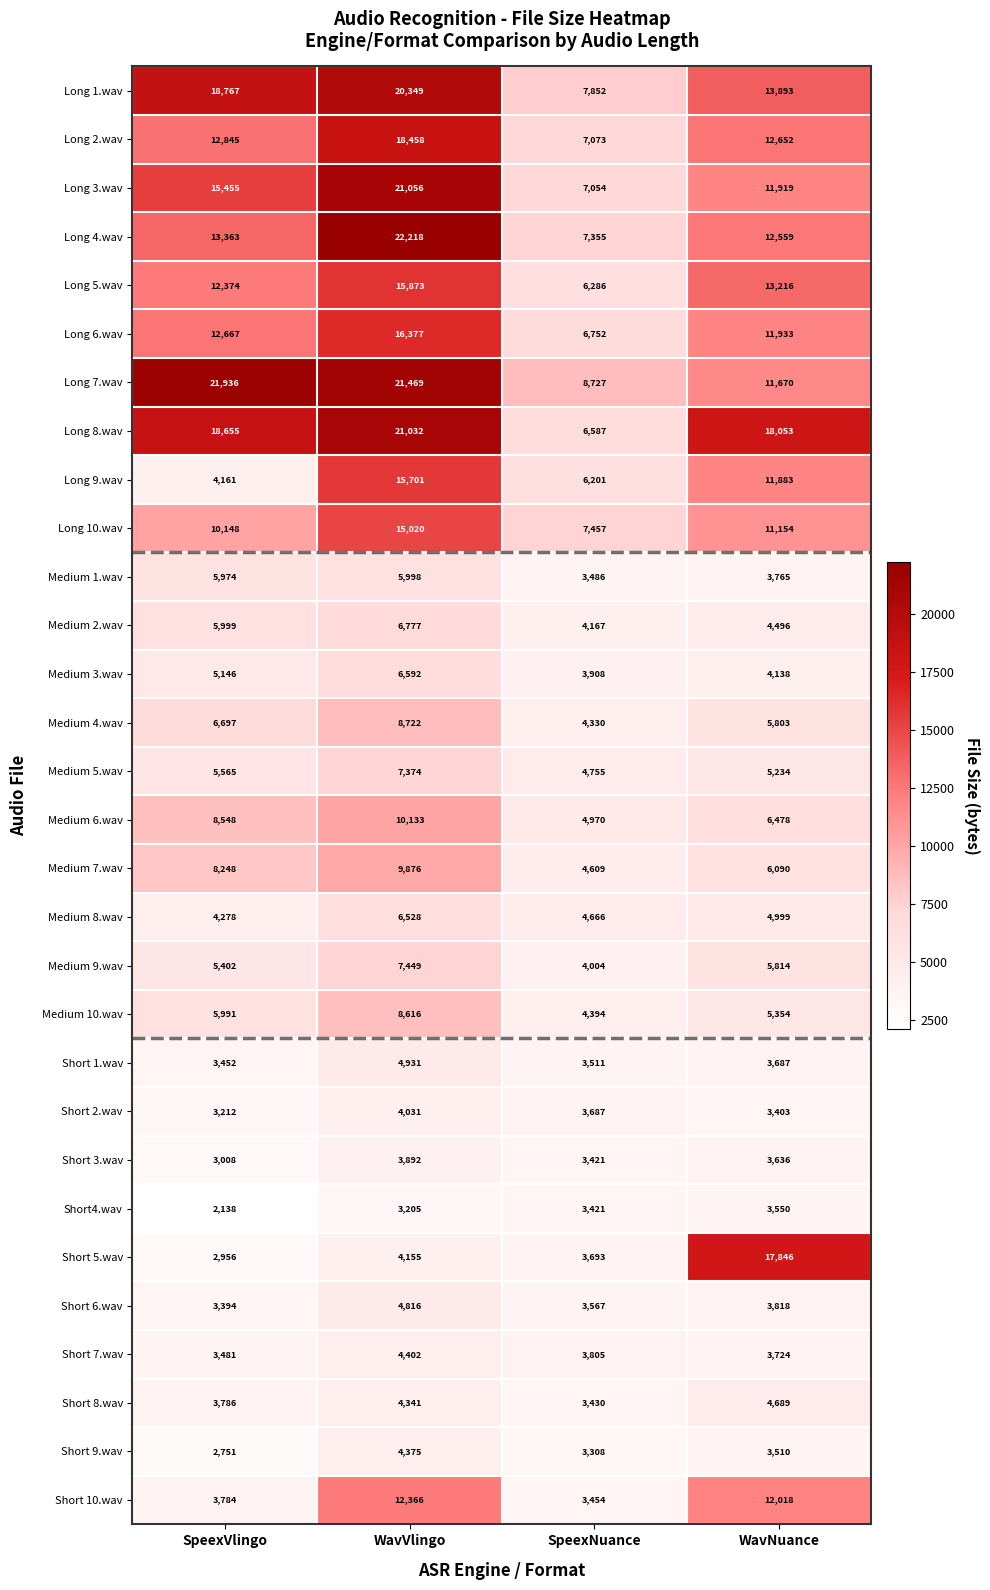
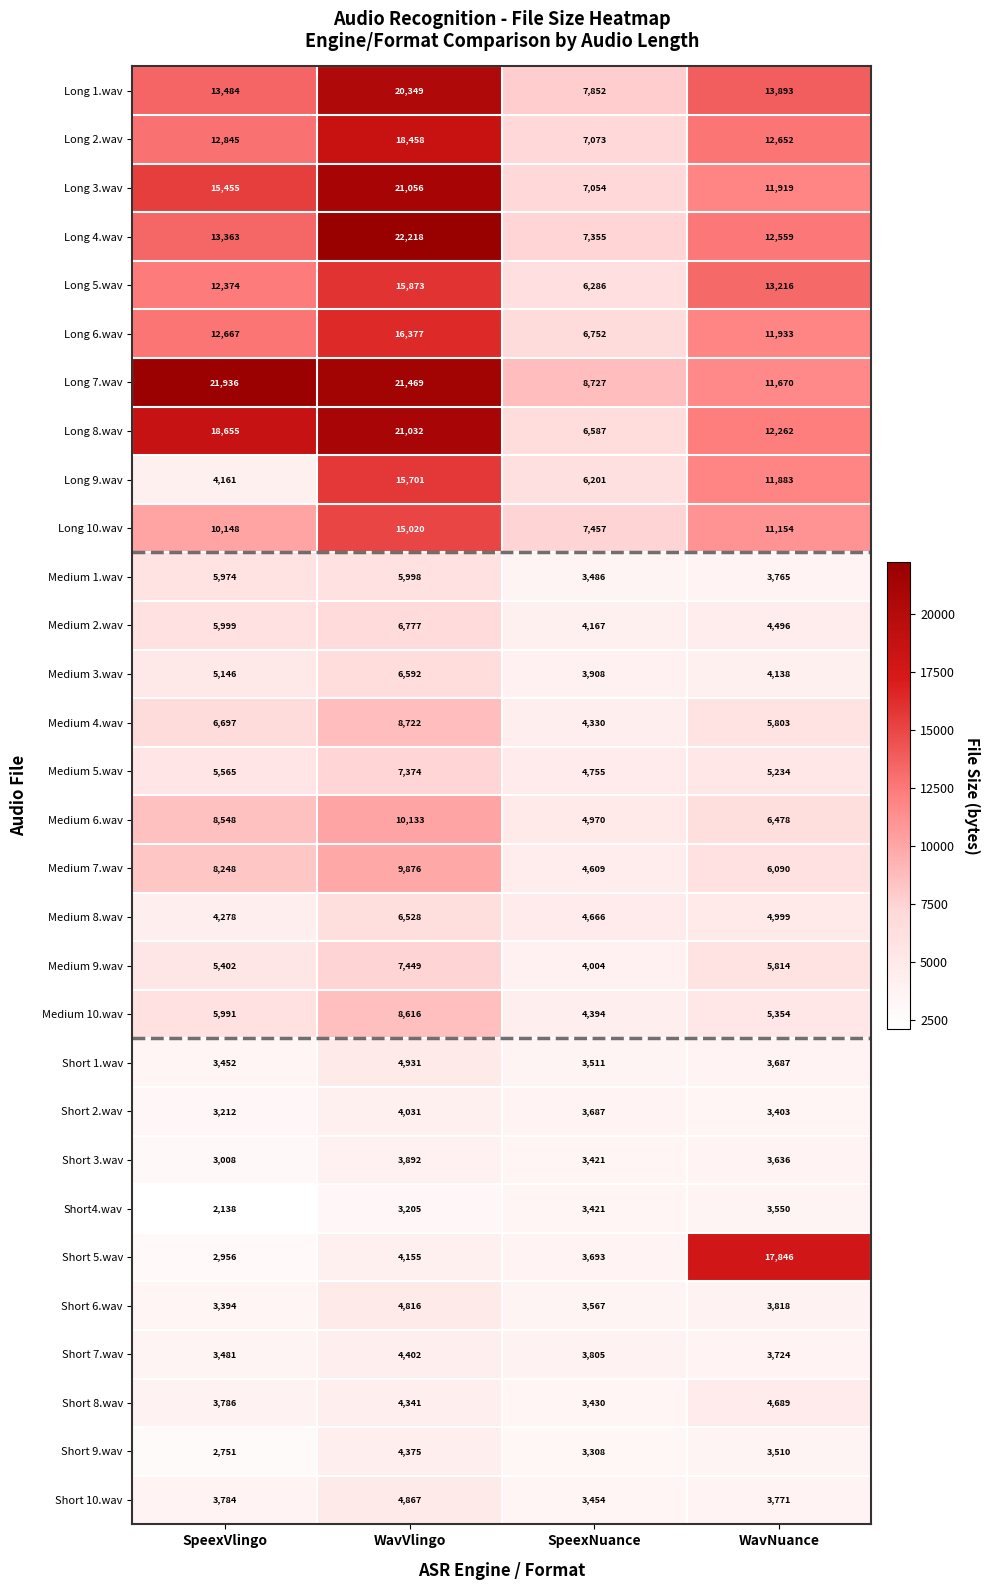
  {
    "Long 1.wav": {
-     "SpeexVlingo": "18,767",
+     "SpeexVlingo": "13,484",
      "WavVlingo": "20,349",
      "SpeexNuance": "7,852",
      "WavNuance": "13,893"
    },
    "Long 2.wav": {
      "SpeexVlingo": "12,845",
      "WavVlingo": "18,458",
      "SpeexNuance": "7,073",
      "WavNuance": "12,652"
    },
    "Long 3.wav": {
      "SpeexVlingo": "15,455",
      "WavVlingo": "21,056",
      "SpeexNuance": "7,054",
      "WavNuance": "11,919"
    },
    "Long 4.wav": {
      "SpeexVlingo": "13,363",
      "WavVlingo": "22,218",
      "SpeexNuance": "7,355",
      "WavNuance": "12,559"
    },
    "Long 5.wav": {
      "SpeexVlingo": "12,374",
      "WavVlingo": "15,873",
      "SpeexNuance": "6,286",
      "WavNuance": "13,216"
    },
    "Long 6.wav": {
      "SpeexVlingo": "12,667",
      "WavVlingo": "16,377",
      "SpeexNuance": "6,752",
      "WavNuance": "11,933"
    },
    "Long 7.wav": {
      "SpeexVlingo": "21,936",
      "WavVlingo": "21,469",
      "SpeexNuance": "8,727",
      "WavNuance": "11,670"
    },
    "Long 8.wav": {
      "SpeexVlingo": "18,655",
      "WavVlingo": "21,032",
      "SpeexNuance": "6,587",
-     "WavNuance": "18,053"
+     "WavNuance": "12,262"
    },
    "Long 9.wav": {
      "SpeexVlingo": "4,161",
      "WavVlingo": "15,701",
      "SpeexNuance": "6,201",
      "WavNuance": "11,883"
    },
    "Long 10.wav": {
      "SpeexVlingo": "10,148",
      "WavVlingo": "15,020",
      "SpeexNuance": "7,457",
      "WavNuance": "11,154"
    },
    "Medium 1.wav": {
      "SpeexVlingo": "5,974",
      "WavVlingo": "5,998",
      "SpeexNuance": "3,486",
      "WavNuance": "3,765"
    },
    "Medium 2.wav": {
      "SpeexVlingo": "5,999",
      "WavVlingo": "6,777",
      "SpeexNuance": "4,167",
      "WavNuance": "4,496"
    },
    "Medium 3.wav": {
      "SpeexVlingo": "5,146",
      "WavVlingo": "6,592",
      "SpeexNuance": "3,908",
      "WavNuance": "4,138"
    },
    "Medium 4.wav": {
      "SpeexVlingo": "6,697",
      "WavVlingo": "8,722",
      "SpeexNuance": "4,330",
      "WavNuance": "5,803"
    },
    "Medium 5.wav": {
      "SpeexVlingo": "5,565",
      "WavVlingo": "7,374",
      "SpeexNuance": "4,755",
      "WavNuance": "5,234"
    },
    "Medium 6.wav": {
      "SpeexVlingo": "8,548",
      "WavVlingo": "10,133",
      "SpeexNuance": "4,970",
      "WavNuance": "6,478"
    },
    "Medium 7.wav": {
      "SpeexVlingo": "8,248",
      "WavVlingo": "9,876",
      "SpeexNuance": "4,609",
      "WavNuance": "6,090"
    },
    "Medium 8.wav": {
      "SpeexVlingo": "4,278",
      "WavVlingo": "6,528",
      "SpeexNuance": "4,666",
      "WavNuance": "4,999"
    },
    "Medium 9.wav": {
      "SpeexVlingo": "5,402",
      "WavVlingo": "7,449",
      "SpeexNuance": "4,004",
      "WavNuance": "5,814"
    },
    "Medium 10.wav": {
      "SpeexVlingo": "5,991",
      "WavVlingo": "8,616",
      "SpeexNuance": "4,394",
      "WavNuance": "5,354"
    },
    "Short 1.wav": {
      "SpeexVlingo": "3,452",
      "WavVlingo": "4,931",
      "SpeexNuance": "3,511",
      "WavNuance": "3,687"
    },
    "Short 2.wav": {
      "SpeexVlingo": "3,212",
      "WavVlingo": "4,031",
      "SpeexNuance": "3,687",
      "WavNuance": "3,403"
    },
    "Short 3.wav": {
      "SpeexVlingo": "3,008",
      "WavVlingo": "3,892",
      "SpeexNuance": "3,421",
      "WavNuance": "3,636"
    },
    "Short4.wav": {
      "SpeexVlingo": "2,138",
      "WavVlingo": "3,205",
      "SpeexNuance": "3,421",
      "WavNuance": "3,550"
    },
    "Short 5.wav": {
      "SpeexVlingo": "2,956",
      "WavVlingo": "4,155",
      "SpeexNuance": "3,693",
      "WavNuance": "17,846"
    },
    "Short 6.wav": {
      "SpeexVlingo": "3,394",
      "WavVlingo": "4,816",
      "SpeexNuance": "3,567",
      "WavNuance": "3,818"
    },
    "Short 7.wav": {
      "SpeexVlingo": "3,481",
      "WavVlingo": "4,402",
      "SpeexNuance": "3,805",
      "WavNuance": "3,724"
    },
    "Short 8.wav": {
      "SpeexVlingo": "3,786",
      "WavVlingo": "4,341",
      "SpeexNuance": "3,430",
      "WavNuance": "4,689"
    },
    "Short 9.wav": {
      "SpeexVlingo": "2,751",
      "WavVlingo": "4,375",
      "SpeexNuance": "3,308",
      "WavNuance": "3,510"
    },
    "Short 10.wav": {
      "SpeexVlingo": "3,784",
-     "WavVlingo": "12,366",
+     "WavVlingo": "4,867",
      "SpeexNuance": "3,454",
-     "WavNuance": "12,018"
+     "WavNuance": "3,771"
    }
  }
